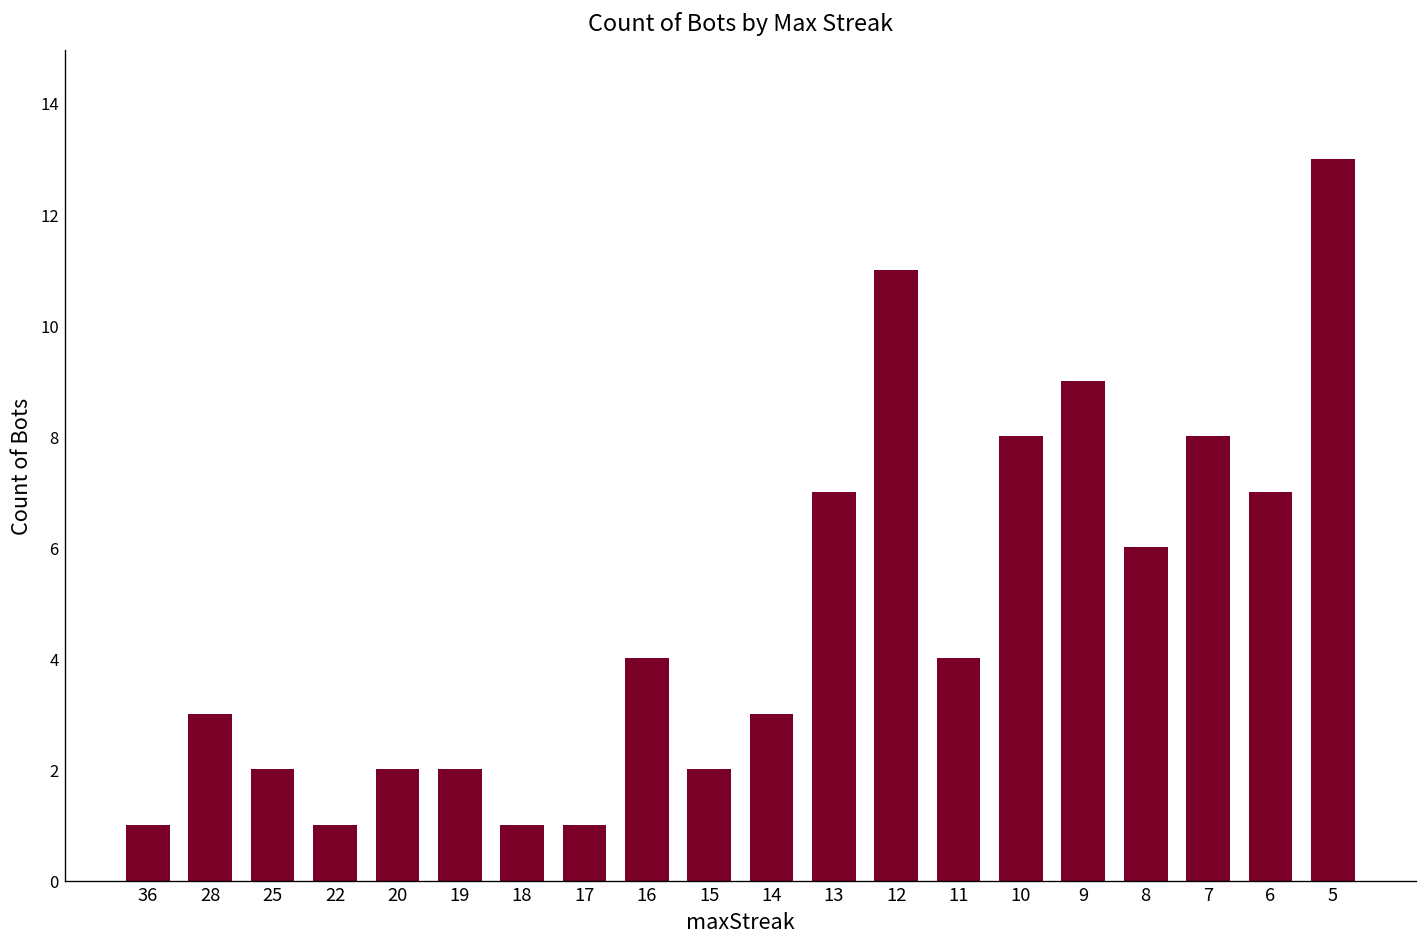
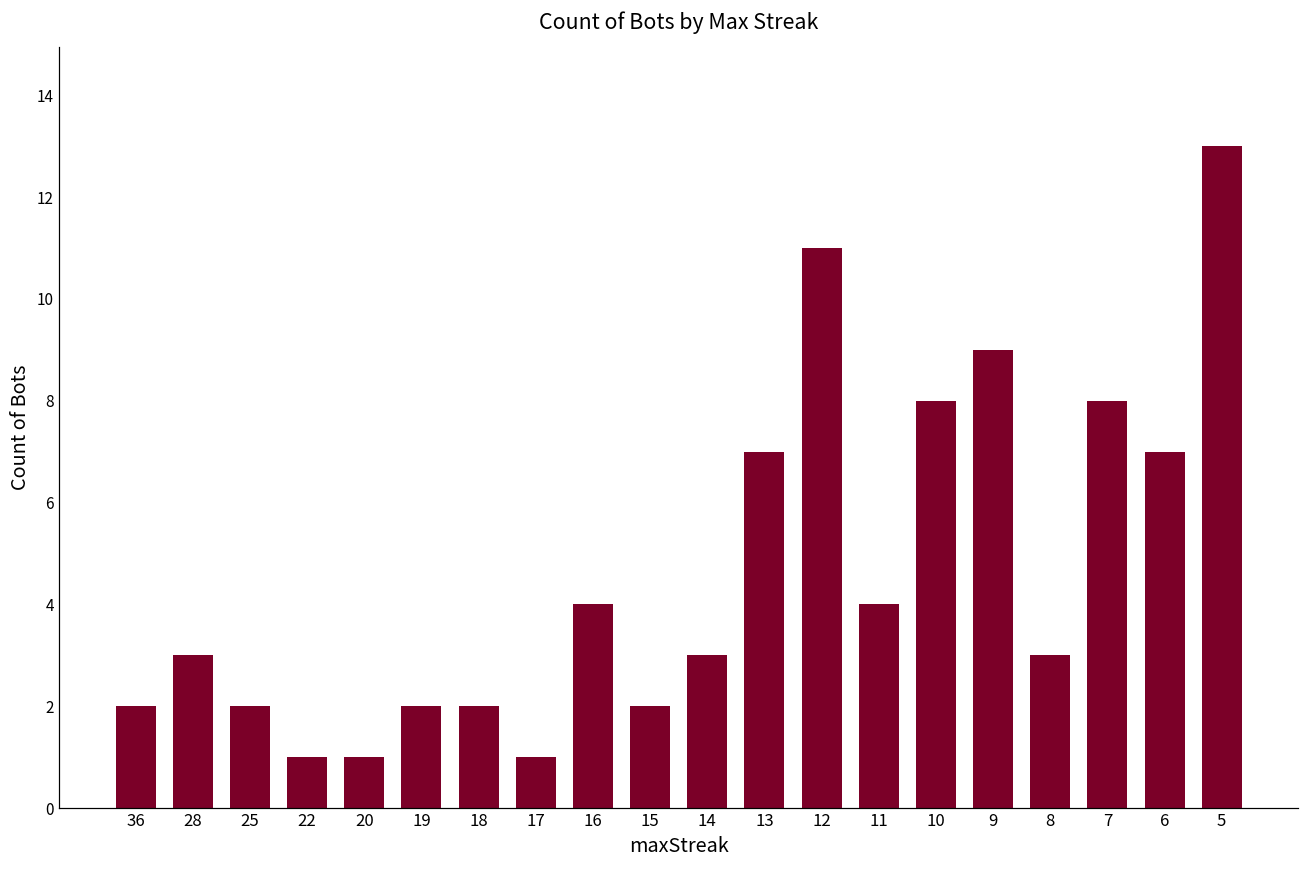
  {
-   "36": 1,
+   "36": 2,
    "28": 3,
    "25": 2,
    "22": 1,
-   "20": 2,
+   "20": 1,
    "19": 2,
-   "18": 1,
+   "18": 2,
    "17": 1,
    "16": 4,
    "15": 2,
    "14": 3,
    "13": 7,
    "12": 11,
    "11": 4,
    "10": 8,
    "9": 9,
-   "8": 6,
+   "8": 3,
    "7": 8,
    "6": 7,
    "5": 13
  }
